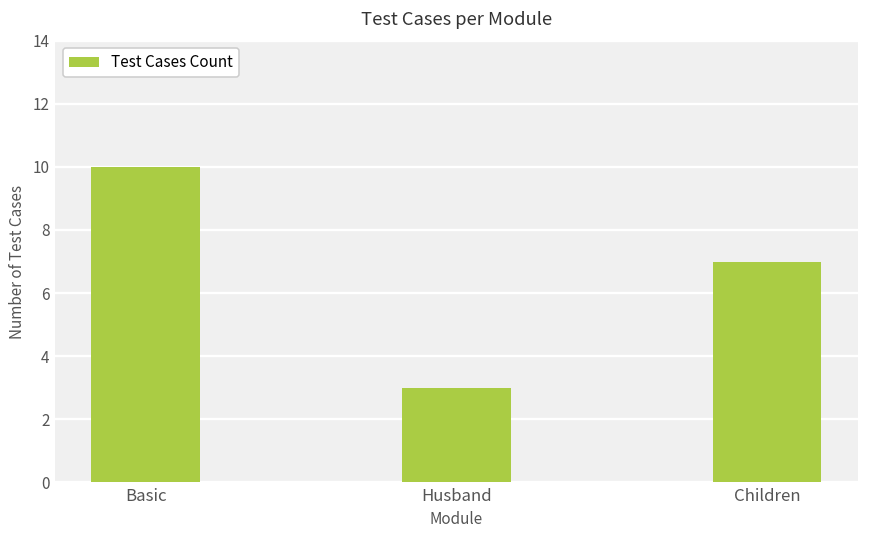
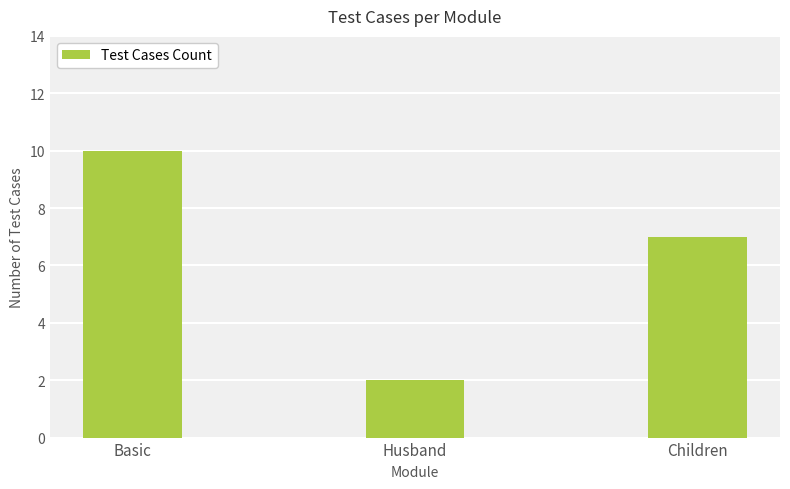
  {
    "Basic": 10,
-   "Husband": 3,
+   "Husband": 2,
    "Children": 7
  }
